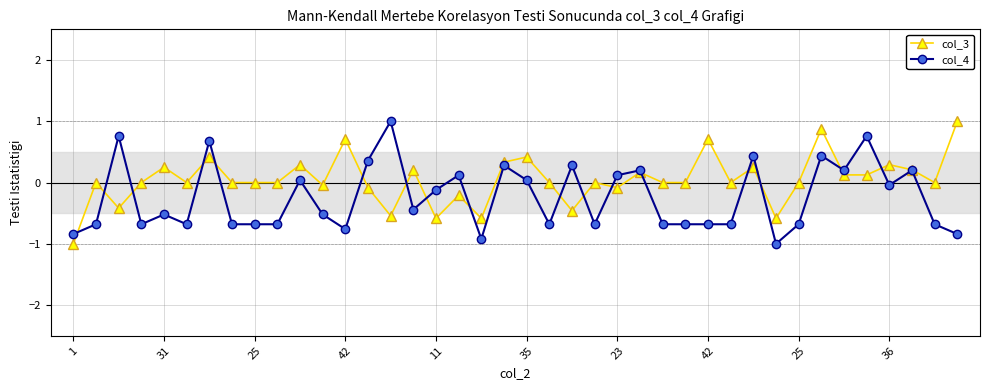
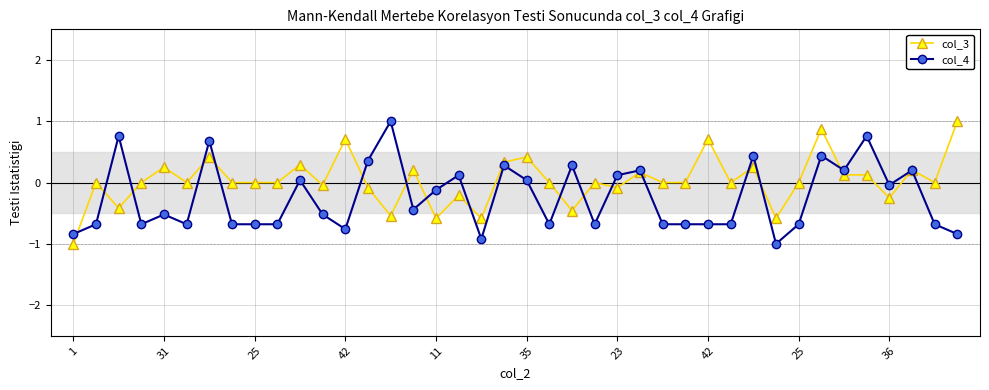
  {
    "col_3": {
-     "36": 0.3
+     "36": -0.3
    },
    "col_4": {
      "36": 0.0
    }
  }
